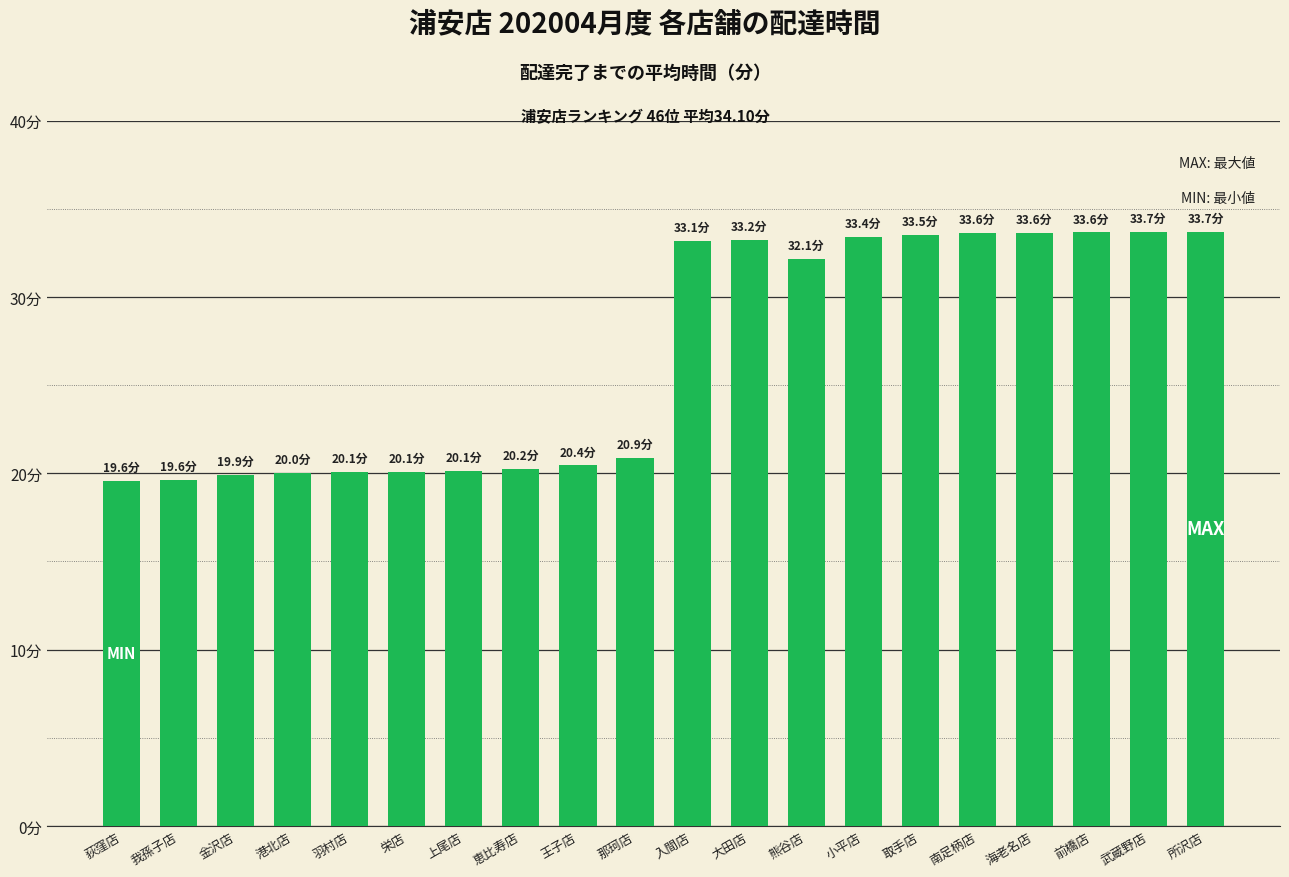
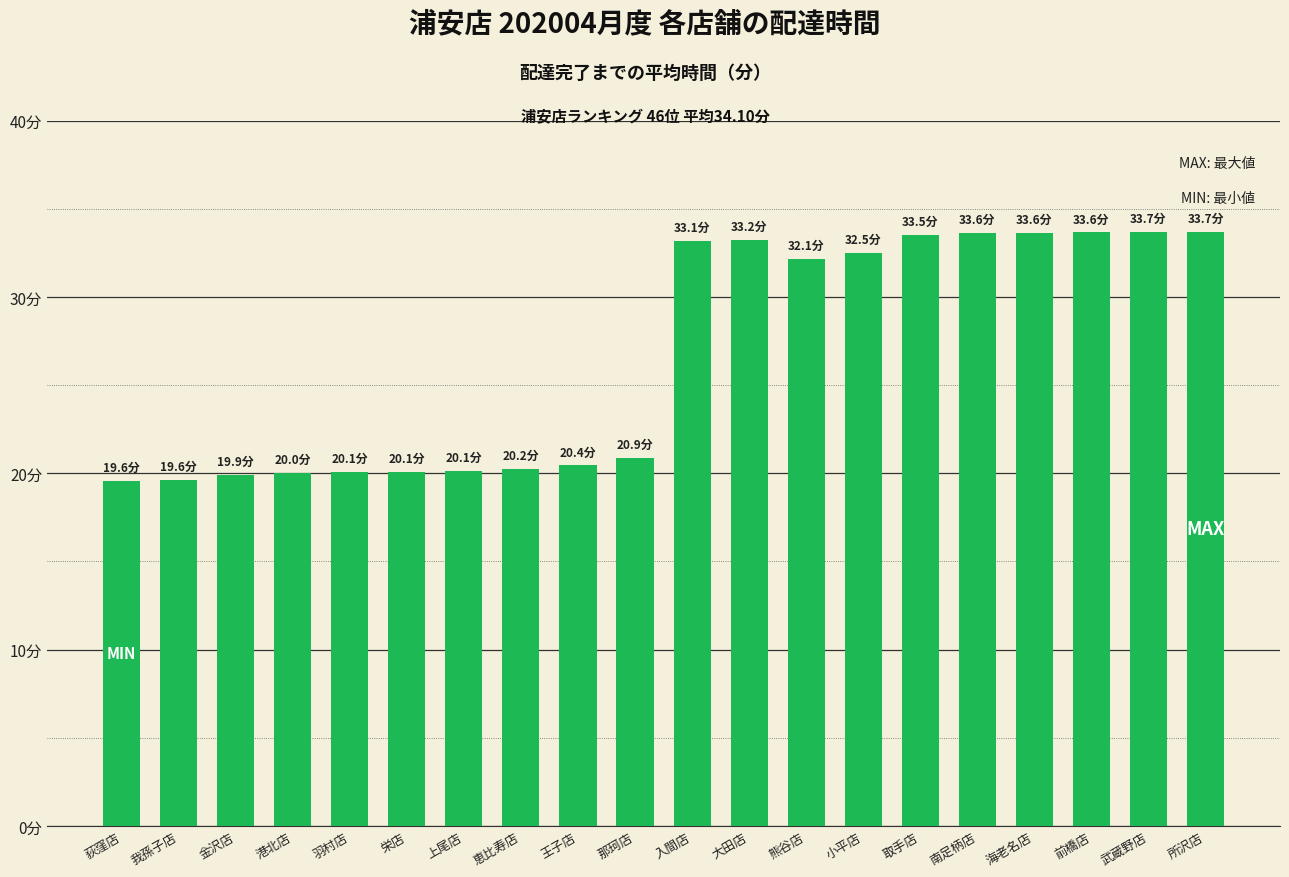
  {
    "荻窪店": "19.6分",
    "我孫子店": "19.6分",
    "金沢店": "19.9分",
    "港北店": "20.0分",
    "羽村店": "20.1分",
    "栄店": "20.1分",
    "上尾店": "20.1分",
    "恵比寿店": "20.2分",
    "王子店": "20.4分",
    "那珂店": "20.9分",
    "入間店": "33.1分",
    "大田店": "33.2分",
    "熊谷店": "32.1分",
-   "小平店": "33.4分",
+   "小平店": "32.5分",
    "取手店": "33.5分",
    "南足柄店": "33.6分",
    "海老名店": "33.6分",
    "前橋店": "33.6分",
    "武蔵野店": "33.7分",
    "所沢店": "33.7分"
  }
